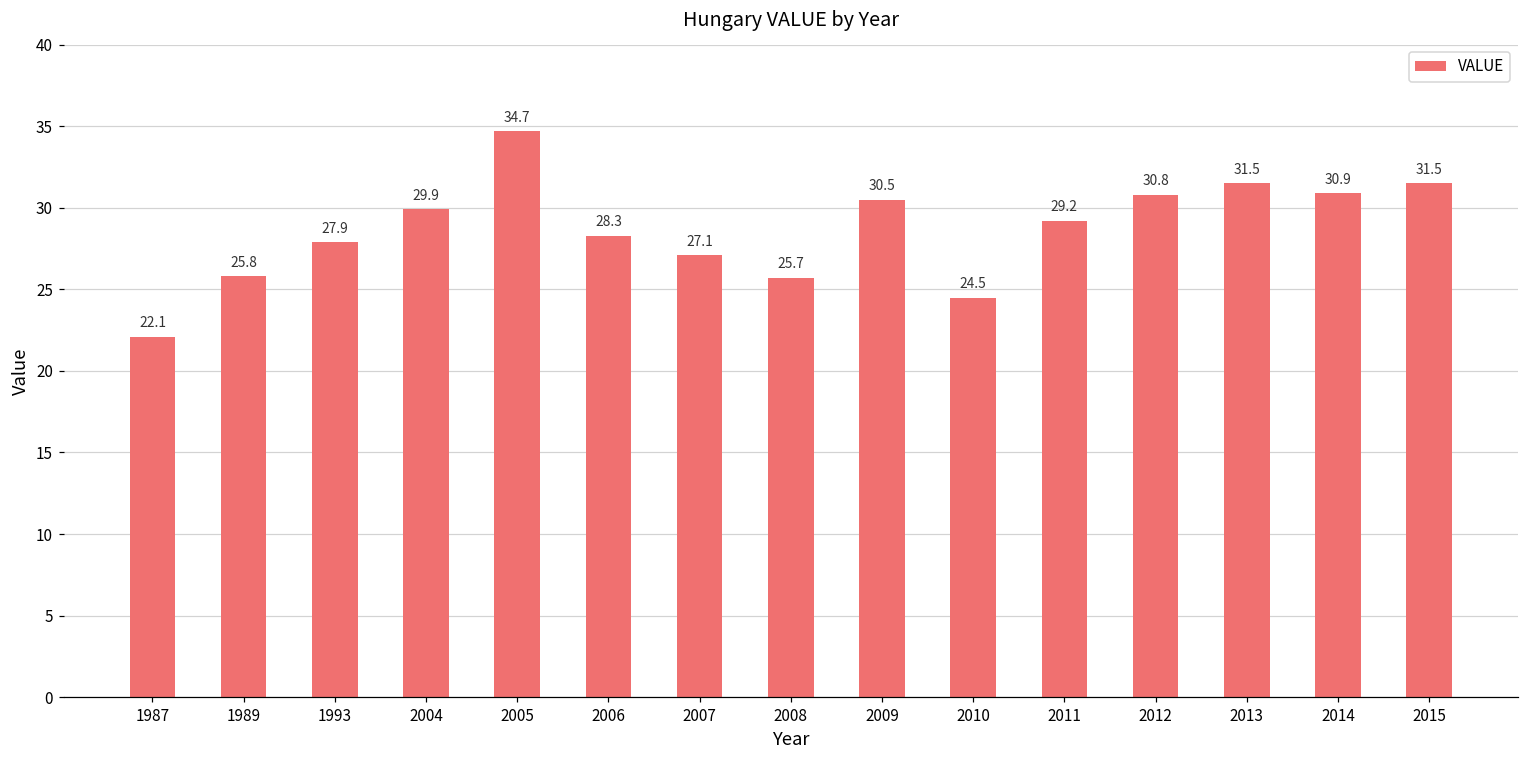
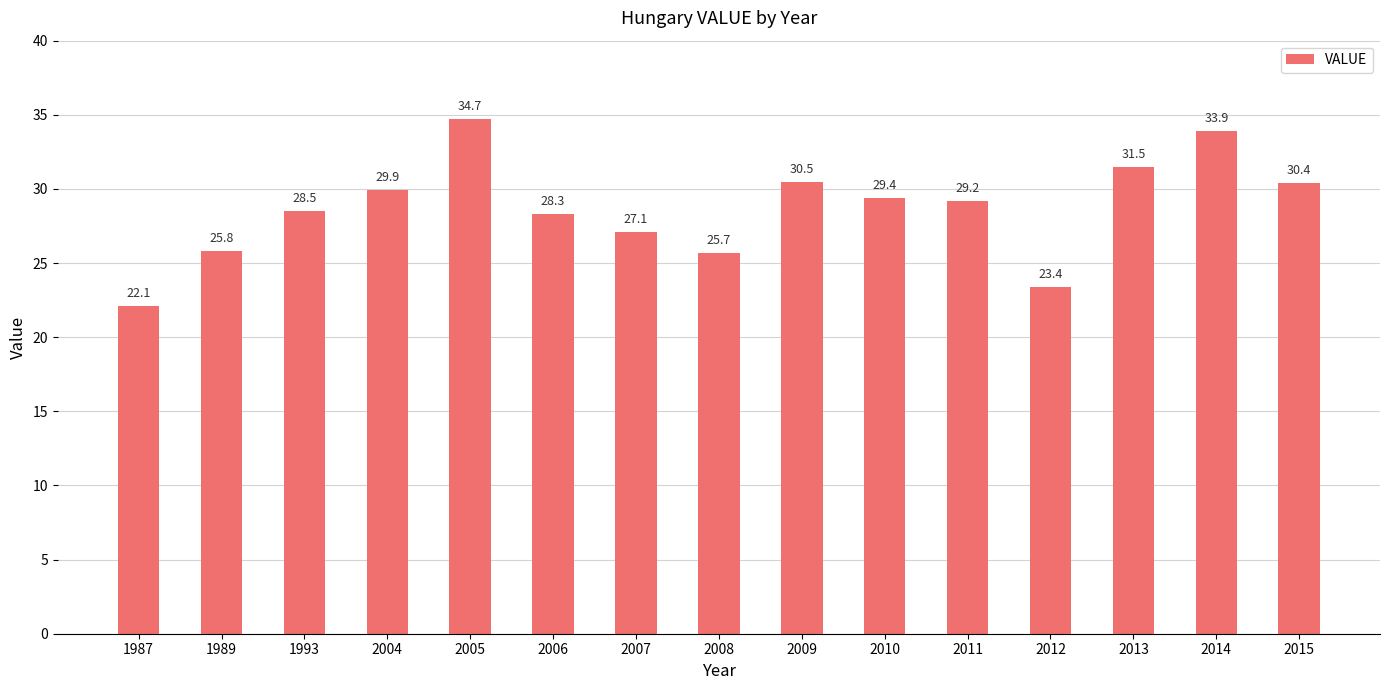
  {
    "1987": 22.1,
    "1989": 25.8,
-   "1993": 27.9,
+   "1993": 28.5,
    "2004": 29.9,
    "2005": 34.7,
    "2006": 28.3,
    "2007": 27.1,
    "2008": 25.7,
    "2009": 30.5,
-   "2010": 24.5,
+   "2010": 29.4,
    "2011": 29.2,
-   "2012": 30.8,
+   "2012": 23.4,
    "2013": 31.5,
-   "2014": 30.9,
-   "2015": 31.5
+   "2014": 33.9,
+   "2015": 30.4
  }
